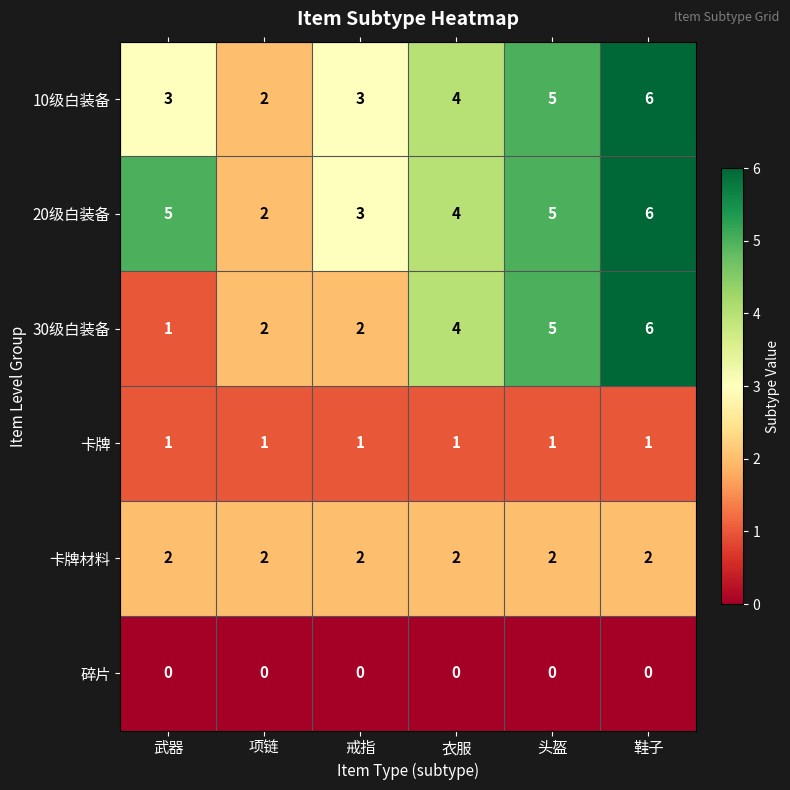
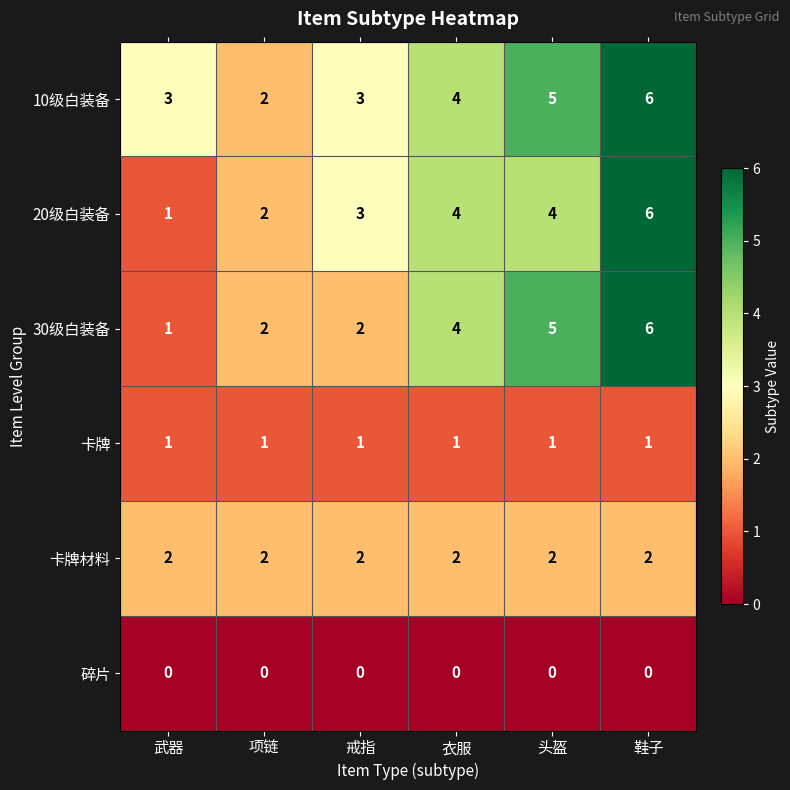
  {
    "10级白装备": {
      "武器": 3,
      "项链": 2,
      "戒指": 3,
      "衣服": 4,
      "头盔": 5,
      "鞋子": 6
    },
    "20级白装备": {
-     "武器": 5,
+     "武器": 1,
      "项链": 2,
      "戒指": 3,
      "衣服": 4,
-     "头盔": 5,
+     "头盔": 4,
      "鞋子": 6
    },
    "30级白装备": {
      "武器": 1,
      "项链": 2,
      "戒指": 2,
      "衣服": 4,
      "头盔": 5,
      "鞋子": 6
    },
    "卡牌": {
      "武器": 1,
      "项链": 1,
      "戒指": 1,
      "衣服": 1,
      "头盔": 1,
      "鞋子": 1
    },
    "卡牌材料": {
      "武器": 2,
      "项链": 2,
      "戒指": 2,
      "衣服": 2,
      "头盔": 2,
      "鞋子": 2
    },
    "碎片": {
      "武器": 0,
      "项链": 0,
      "戒指": 0,
      "衣服": 0,
      "头盔": 0,
      "鞋子": 0
    }
  }
